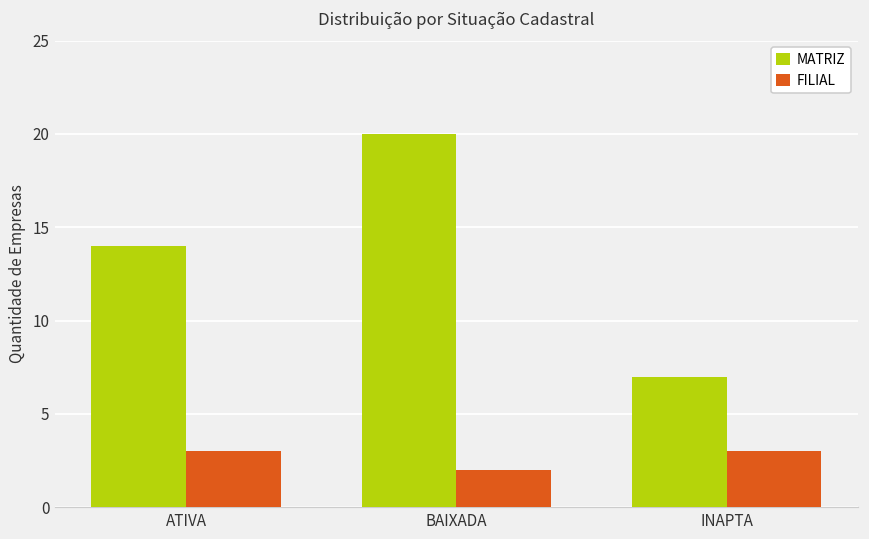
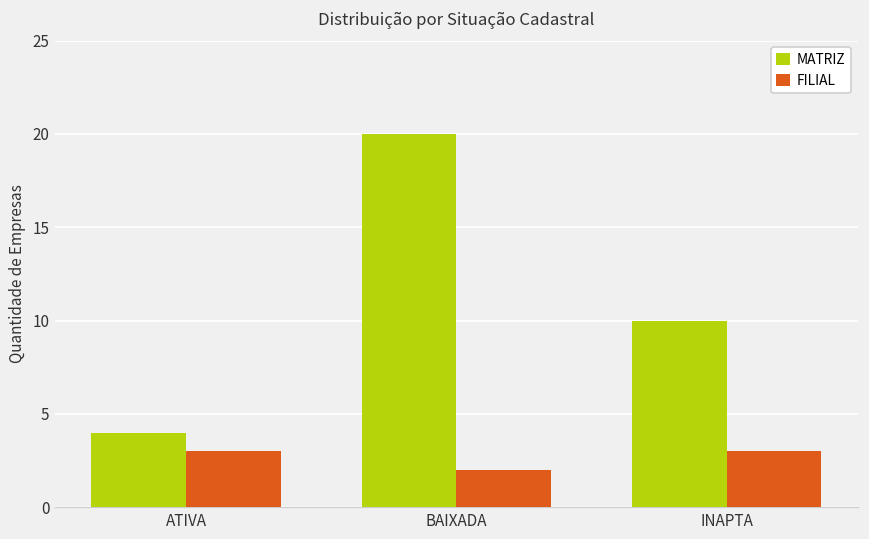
  {
    "MATRIZ": {
-     "ATIVA": 14,
+     "ATIVA": 4,
      "BAIXADA": 20,
-     "INAPTA": 7
+     "INAPTA": 10
    },
    "FILIAL": {
      "ATIVA": 3,
      "BAIXADA": 2,
      "INAPTA": 3
    }
  }
